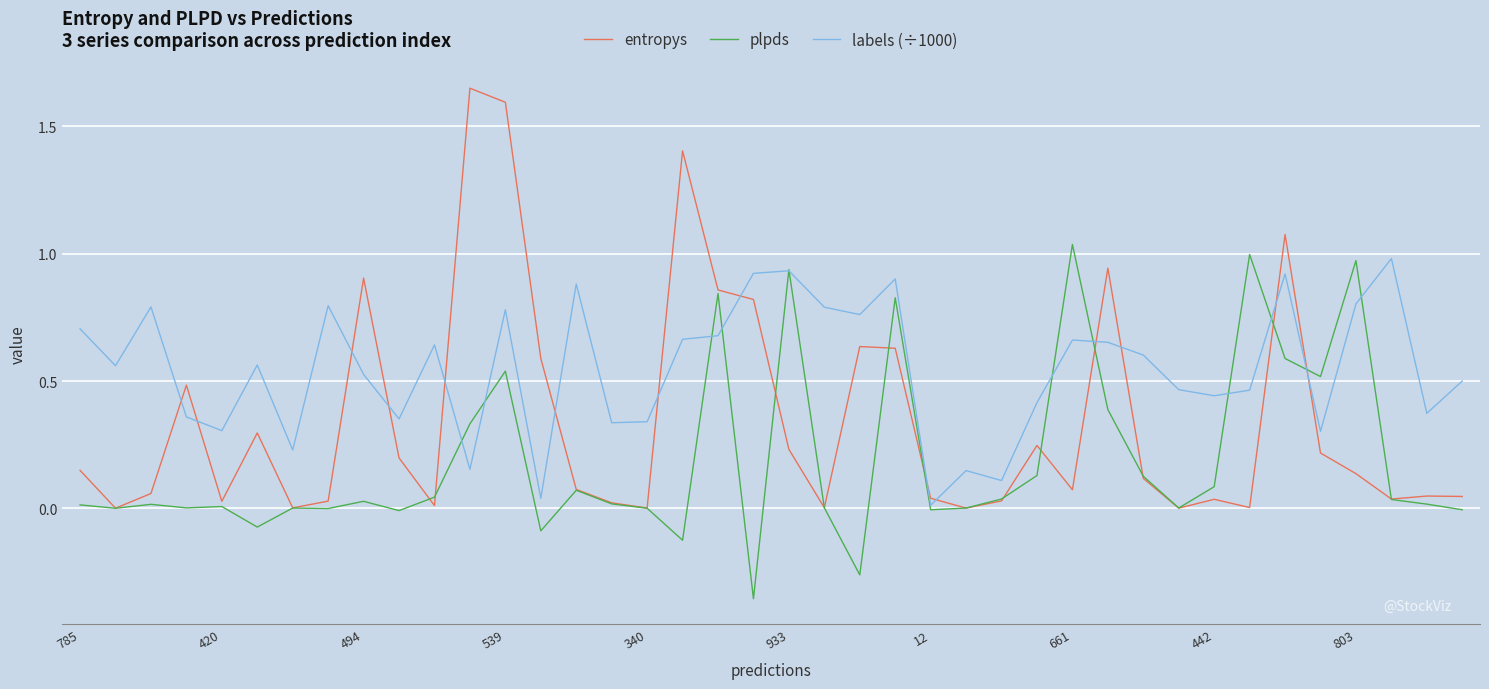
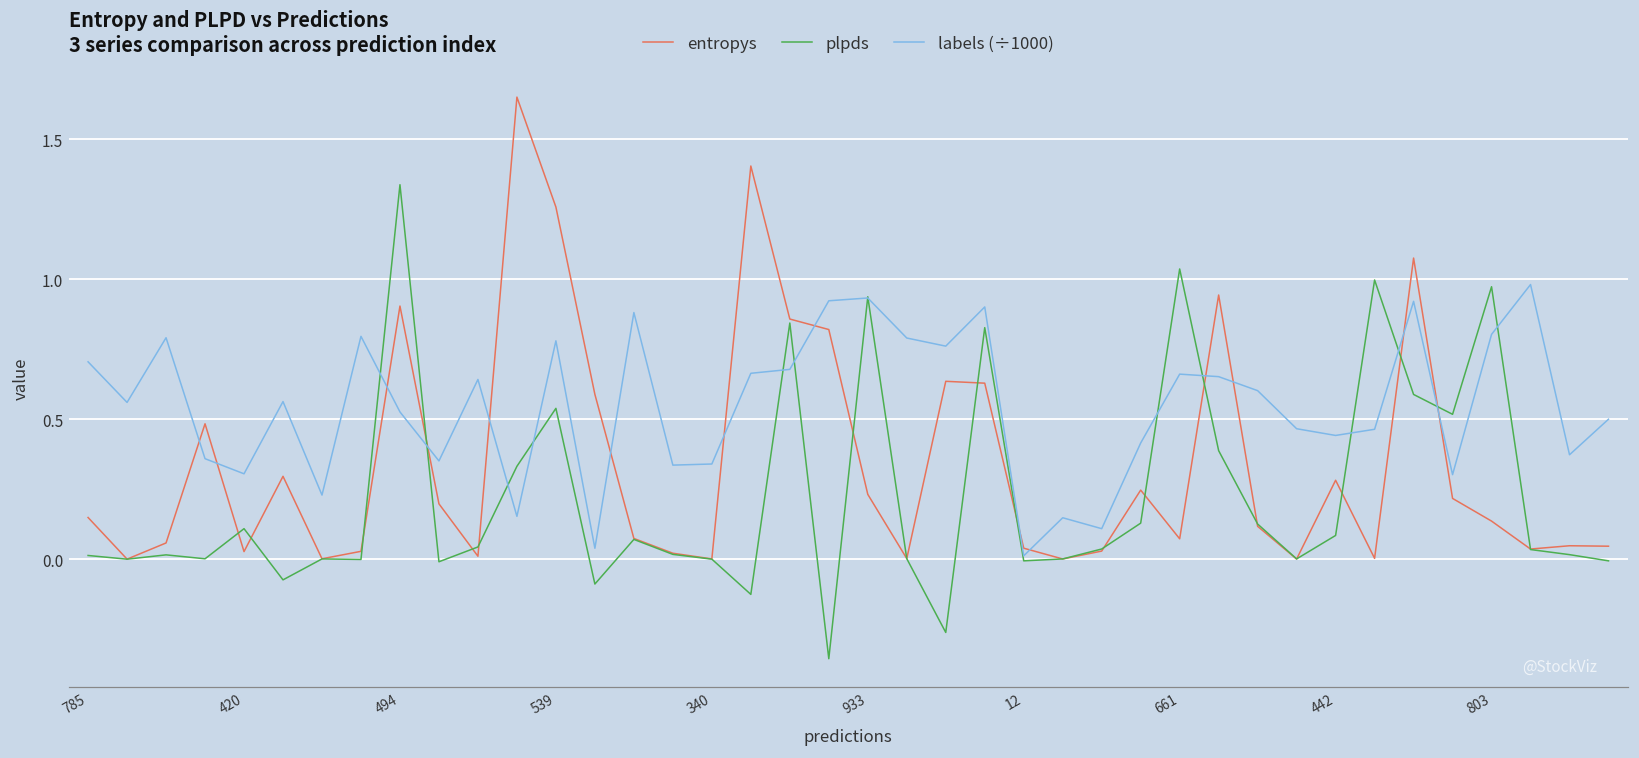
  {
    "entropys": {
      "785": 0.15,
      "420": 0.03,
      "494": 0.90,
-     "539": 1.60,
+     "539": 1.26,
      "933": 0.23,
      "12": 0.04,
      "661": 0.07,
-     "442": 0.04,
+     "442": 0.28,
      "803": 0.14
    },
    "plpds": {
      "785": 0.01,
-     "420": 0.01,
-     "494": 0.03,
+     "420": 0.11,
+     "494": 1.34,
      "539": 0.54,
      "12": -0.01,
      "661": 1.04,
      "442": 0.08,
      "803": 0.97
    },
    "labels (÷1000)": {
      "785": 0.71,
      "420": 0.31,
      "494": 0.53,
      "539": 0.78,
      "340": 0.34,
      "12": 0.01,
      "661": 0.66,
      "442": 0.44,
      "803": 0.80
    }
  }
